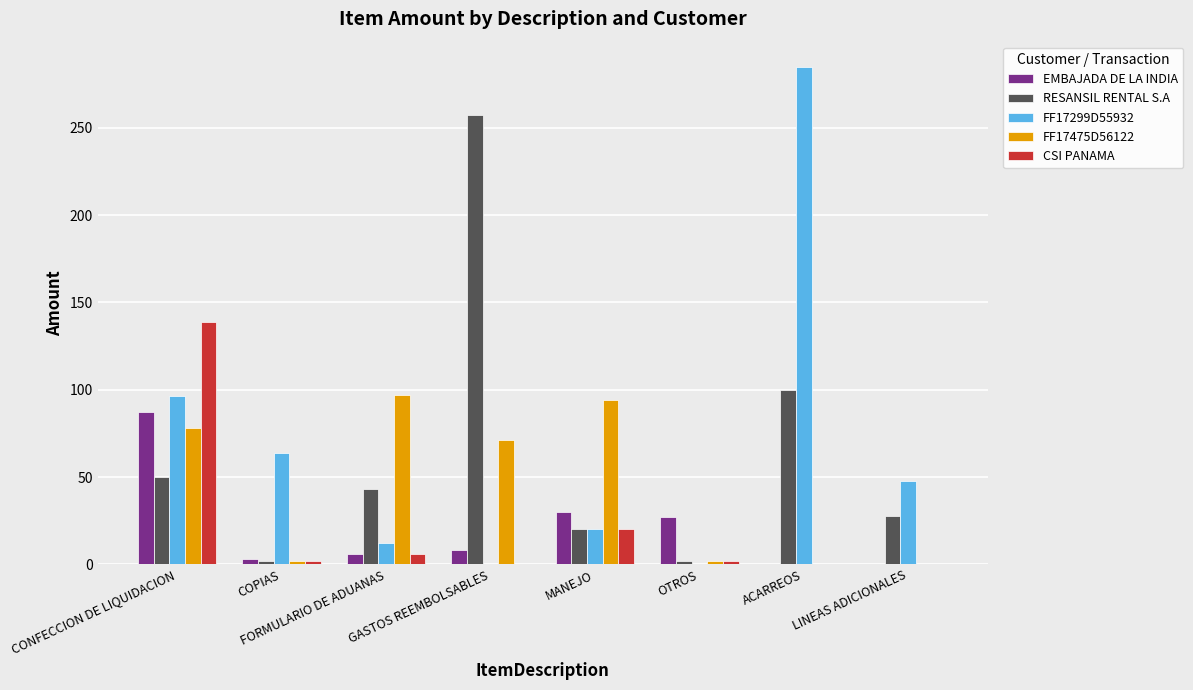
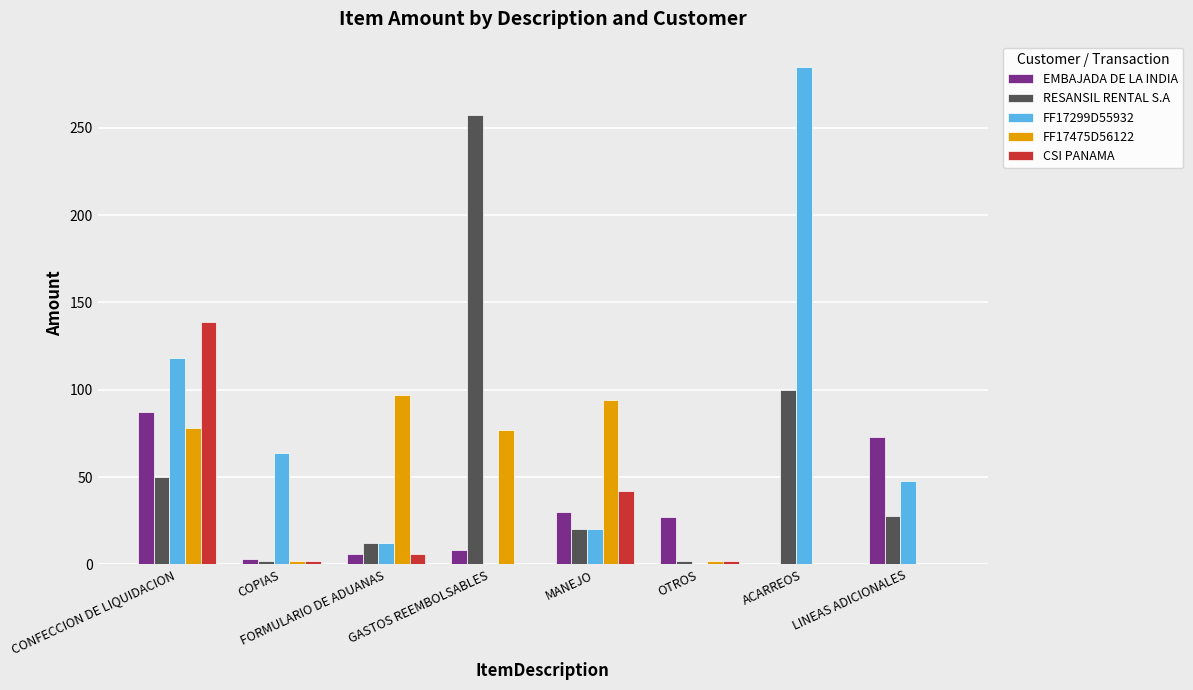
  {
    "EMBAJADA DE LA INDIA": {
      "CONFECCION DE LIQUIDACION": 87,
      "COPIAS": 3,
      "FORMULARIO DE ADUANAS": 6,
      "GASTOS REEMBOLSABLES": 8,
      "MANEJO": 30,
      "OTROS": 27,
      "ACARREOS": 0,
-     "LINEAS ADICIONALES": 0
+     "LINEAS ADICIONALES": 73
    },
    "RESANSIL RENTAL S.A": {
      "CONFECCION DE LIQUIDACION": 50,
      "COPIAS": 2,
-     "FORMULARIO DE ADUANAS": 43,
+     "FORMULARIO DE ADUANAS": 12,
      "GASTOS REEMBOLSABLES": 257,
      "MANEJO": 20,
      "OTROS": 2,
      "ACARREOS": 100,
      "LINEAS ADICIONALES": 28
    },
    "FF17299D55932": {
-     "CONFECCION DE LIQUIDACION": 97,
+     "CONFECCION DE LIQUIDACION": 118,
      "COPIAS": 64,
      "FORMULARIO DE ADUANAS": 12,
      "GASTOS REEMBOLSABLES": 0,
      "MANEJO": 20,
      "OTROS": 0,
      "ACARREOS": 285,
      "LINEAS ADICIONALES": 48
    },
    "FF17475D56122": {
      "CONFECCION DE LIQUIDACION": 78,
      "COPIAS": 2,
      "FORMULARIO DE ADUANAS": 97,
-     "GASTOS REEMBOLSABLES": 71,
+     "GASTOS REEMBOLSABLES": 77,
      "MANEJO": 94,
      "OTROS": 2,
      "ACARREOS": 0,
      "LINEAS ADICIONALES": 0
    },
    "CSI PANAMA": {
      "CONFECCION DE LIQUIDACION": 139,
      "COPIAS": 2,
      "FORMULARIO DE ADUANAS": 6,
      "GASTOS REEMBOLSABLES": 0,
-     "MANEJO": 20,
+     "MANEJO": 42,
      "OTROS": 2,
      "ACARREOS": 0,
      "LINEAS ADICIONALES": 0
    }
  }
